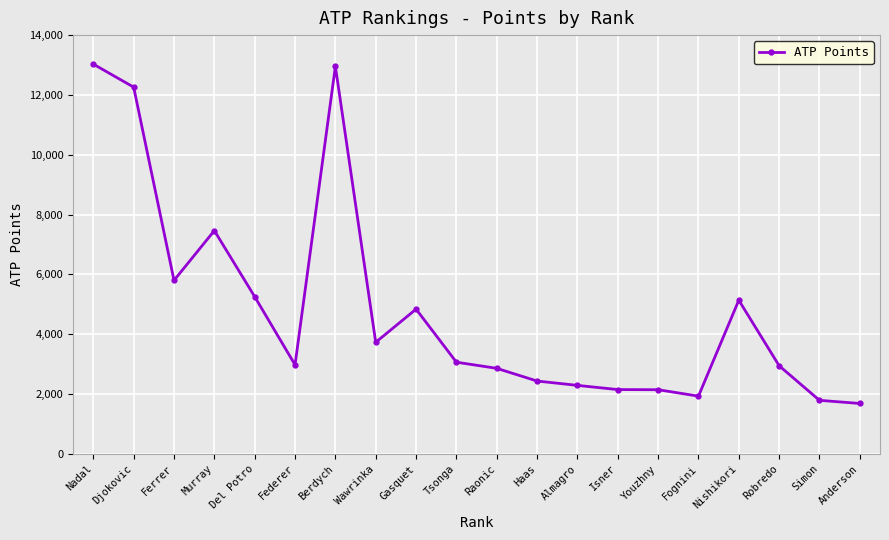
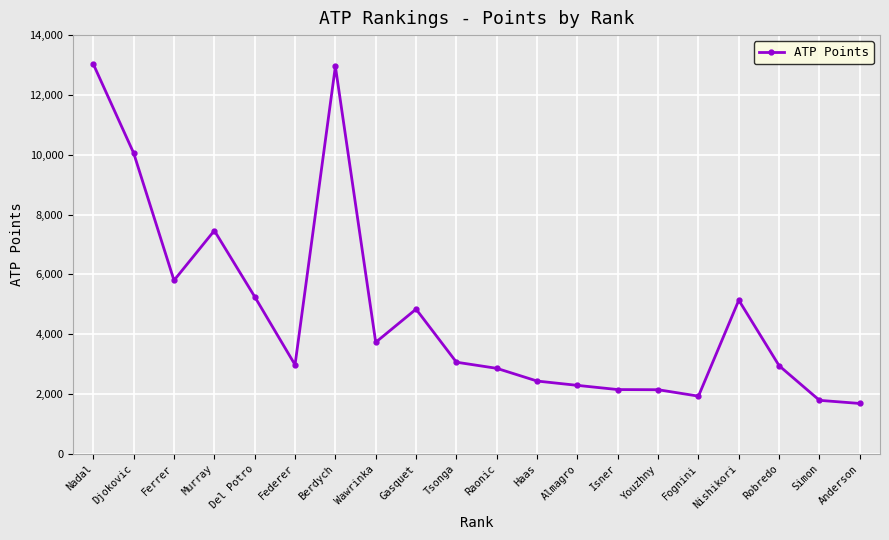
  {
    "Nadal": "13,000",
-   "Djokovic": "12,300",
+   "Djokovic": "10,100",
    "Ferrer": "5,800",
    "Murray": "7,500",
    "Del Potro": "5,300",
    "Federer": "3,000",
    "Berdych": "13,000",
    "Wawrinka": "3,700",
    "Gasquet": "4,800",
    "Tsonga": "3,100",
    "Raonic": "2,900",
    "Haas": "2,400",
    "Almagro": "2,300",
    "Isner": "2,200",
    "Youzhny": "2,100",
    "Fognini": "1,900",
    "Nishikori": "5,100",
    "Robredo": "2,900",
    "Simon": "1,800",
    "Anderson": "1,700"
  }
